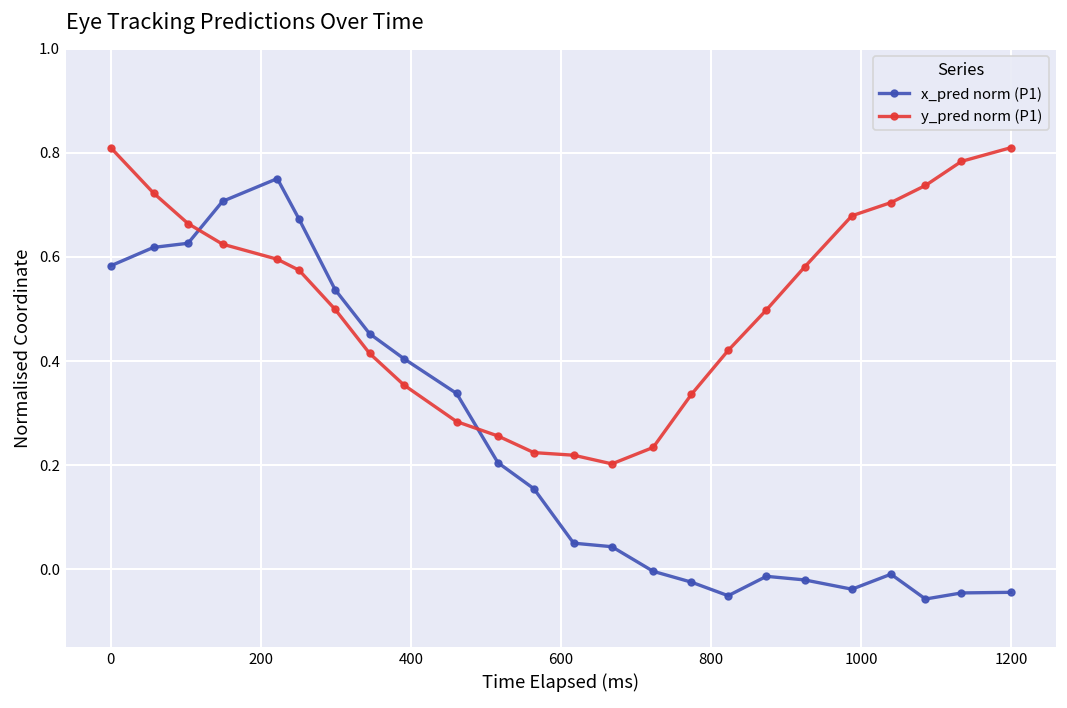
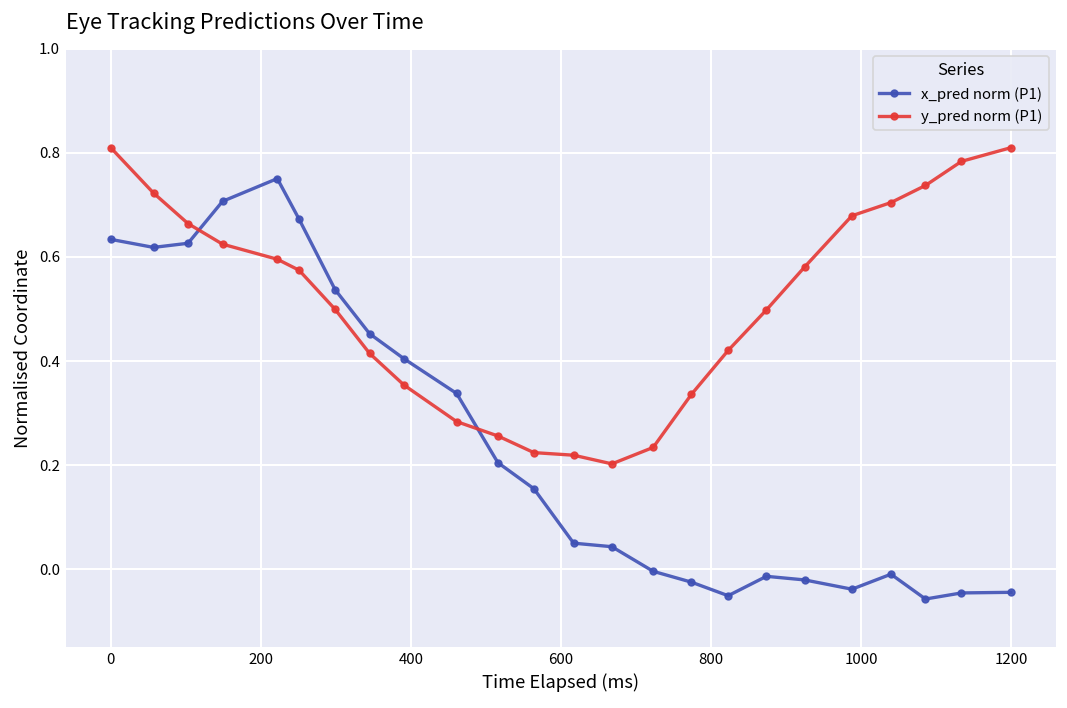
  {
    "x_pred norm (P1)": {
-     "0": 0.58,
+     "0": 0.63,
      "1200": -0.04
    },
    "y_pred norm (P1)": {
      "0": 0.81,
      "1200": 0.81
    }
  }
